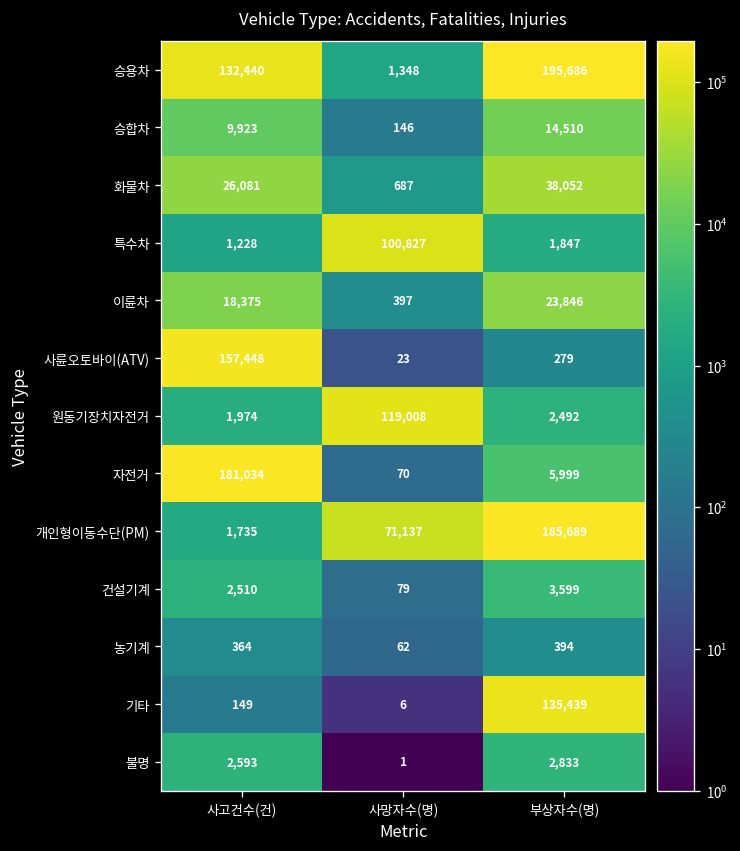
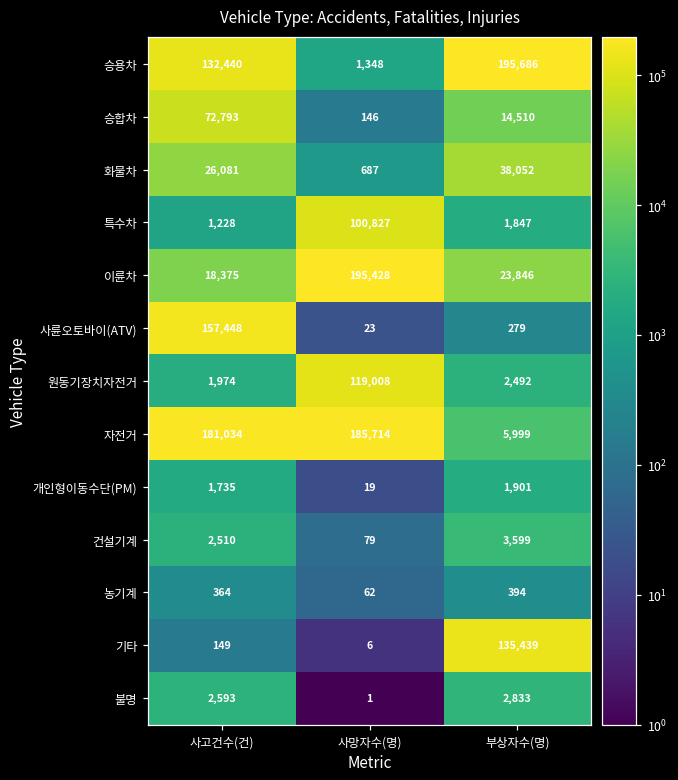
  {
    "승용차": {
      "사고건수(건)": "132,440",
      "사망자수(명)": "1,348",
      "부상자수(명)": "195,686"
    },
    "승합차": {
-     "사고건수(건)": "9,923",
+     "사고건수(건)": "72,793",
      "사망자수(명)": "146",
      "부상자수(명)": "14,510"
    },
    "화물차": {
      "사고건수(건)": "26,081",
      "사망자수(명)": "687",
      "부상자수(명)": "38,052"
    },
    "특수차": {
      "사고건수(건)": "1,228",
      "사망자수(명)": "100,827",
      "부상자수(명)": "1,847"
    },
    "이륜차": {
      "사고건수(건)": "18,375",
-     "사망자수(명)": "397",
+     "사망자수(명)": "195,428",
      "부상자수(명)": "23,846"
    },
    "사륜오토바이(ATV)": {
      "사고건수(건)": "157,448",
      "사망자수(명)": "23",
      "부상자수(명)": "279"
    },
    "원동기장치자전거": {
      "사고건수(건)": "1,974",
      "사망자수(명)": "119,008",
      "부상자수(명)": "2,492"
    },
    "자전거": {
      "사고건수(건)": "181,034",
-     "사망자수(명)": "70",
+     "사망자수(명)": "185,714",
      "부상자수(명)": "5,999"
    },
    "개인형이동수단(PM)": {
      "사고건수(건)": "1,735",
-     "사망자수(명)": "71,137",
-     "부상자수(명)": "185,689"
+     "사망자수(명)": "19",
+     "부상자수(명)": "1,901"
    },
    "건설기계": {
      "사고건수(건)": "2,510",
      "사망자수(명)": "79",
      "부상자수(명)": "3,599"
    },
    "농기계": {
      "사고건수(건)": "364",
      "사망자수(명)": "62",
      "부상자수(명)": "394"
    },
    "기타": {
      "사고건수(건)": "149",
      "사망자수(명)": "6",
      "부상자수(명)": "135,439"
    },
    "불명": {
      "사고건수(건)": "2,593",
      "사망자수(명)": "1",
      "부상자수(명)": "2,833"
    }
  }
